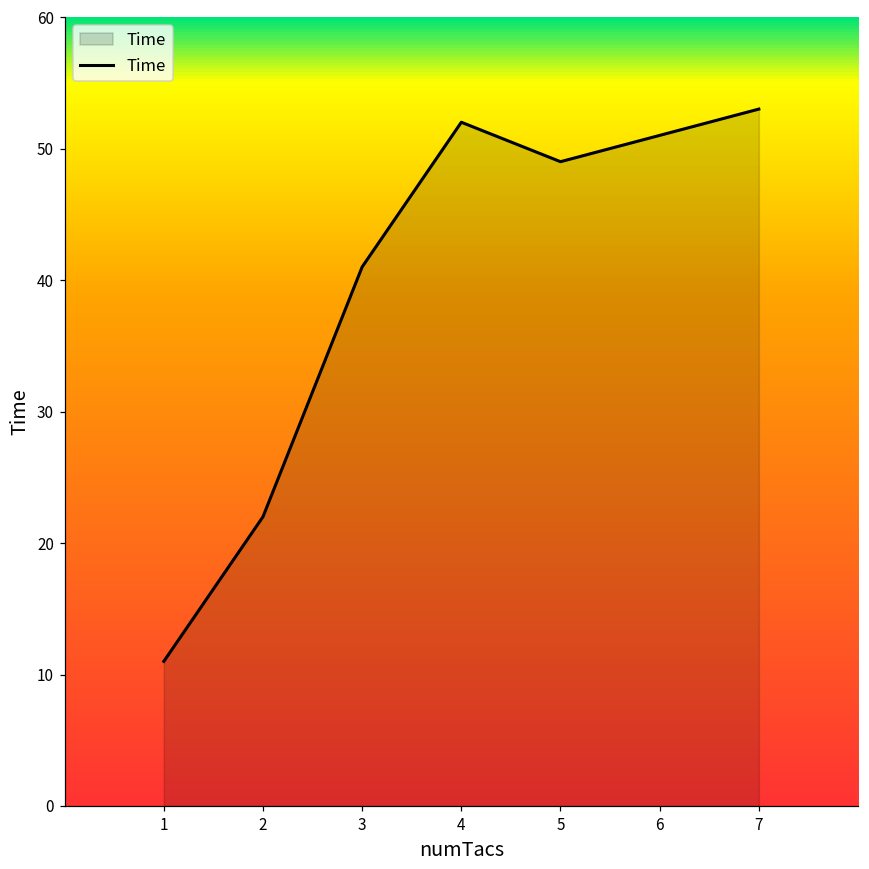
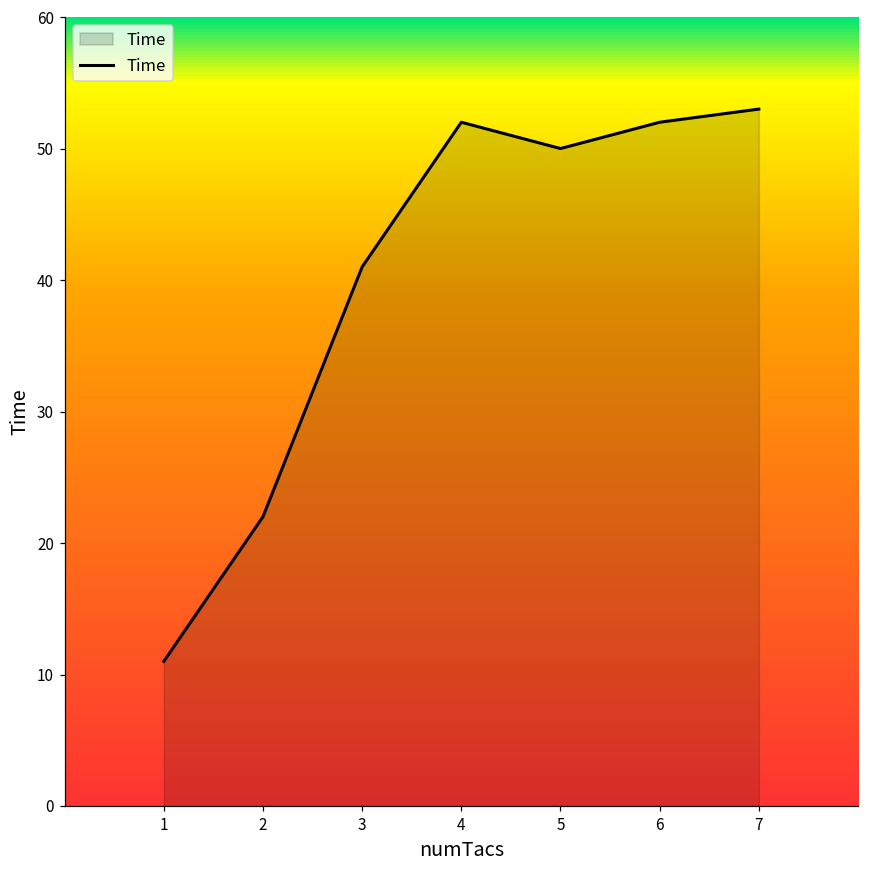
  {
    "1": 11,
    "2": 22,
    "3": 41,
    "4": 52,
-   "5": 49,
-   "6": 51,
+   "5": 50,
+   "6": 52,
    "7": 53
  }
